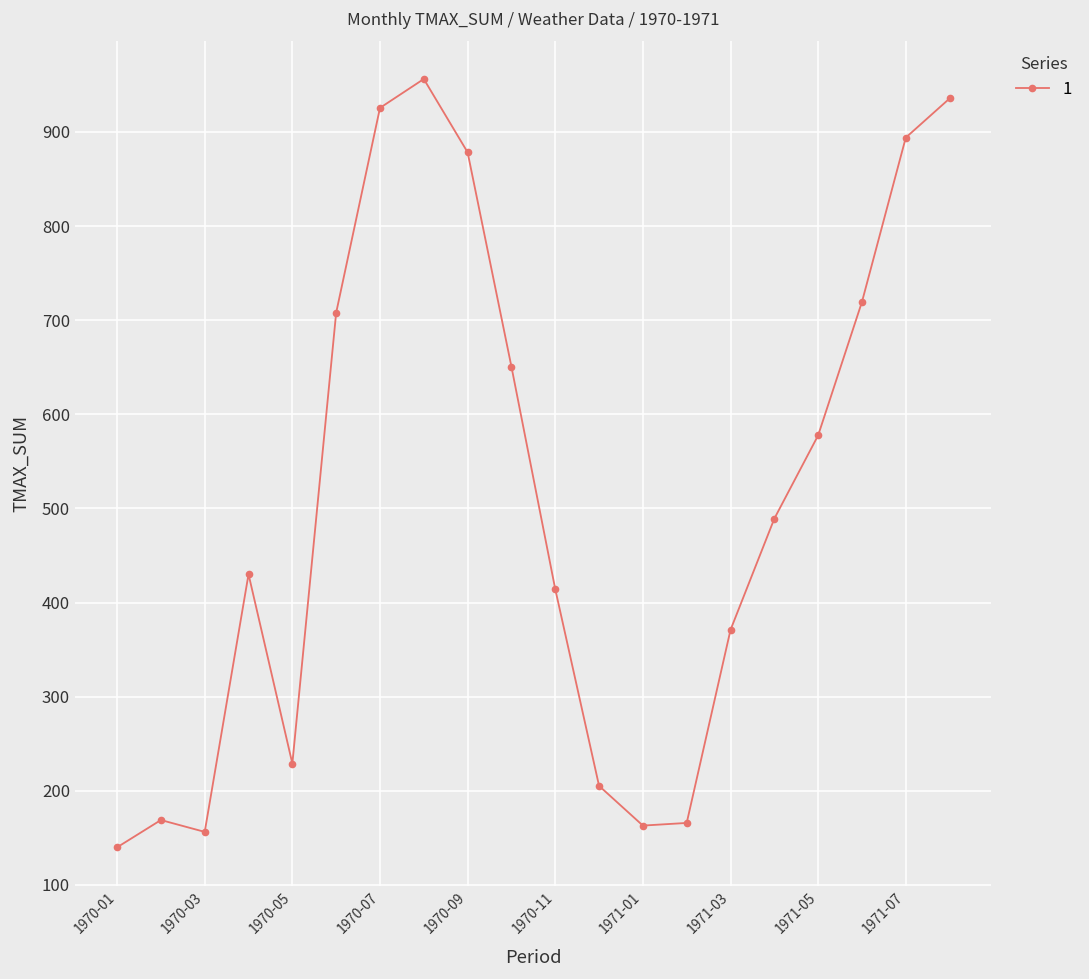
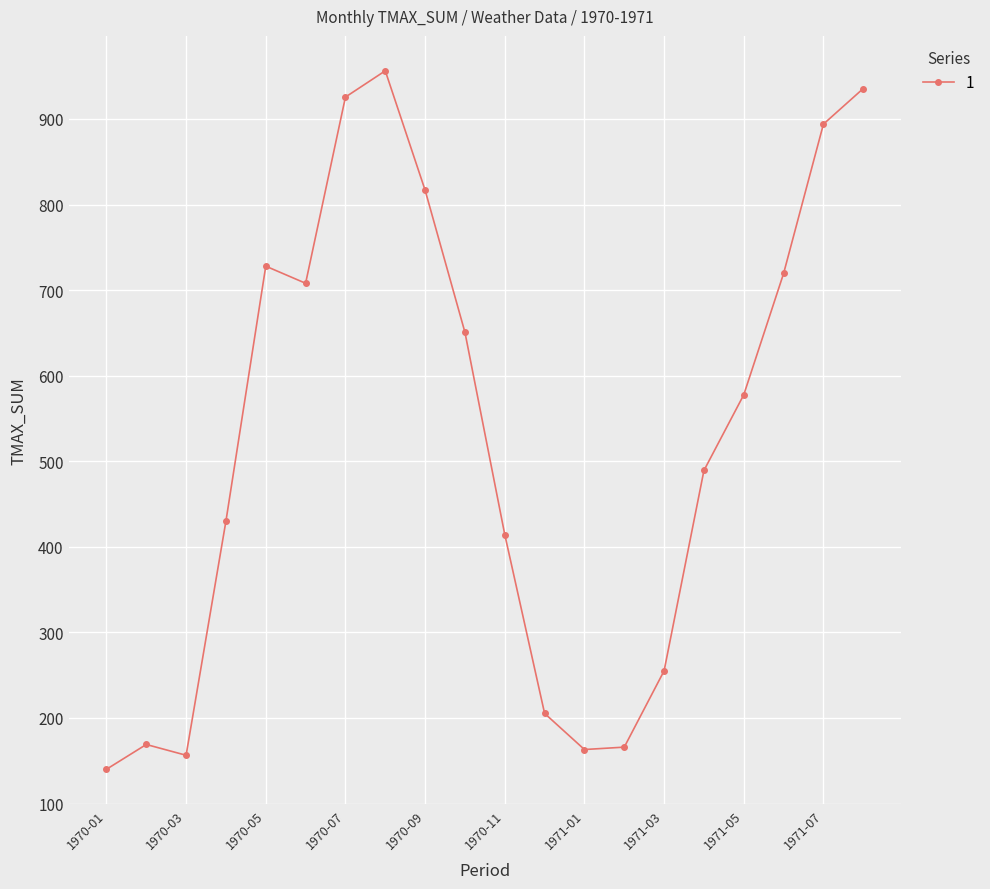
  {
    "1970-01": 140,
    "1970-03": 160,
-   "1970-05": 230,
+   "1970-05": 730,
    "1970-07": 930,
-   "1970-09": 880,
+   "1970-09": 820,
    "1970-11": 410,
    "1971-01": 160,
-   "1971-03": 370,
+   "1971-03": 260,
    "1971-05": 580,
    "1971-07": 890
  }
